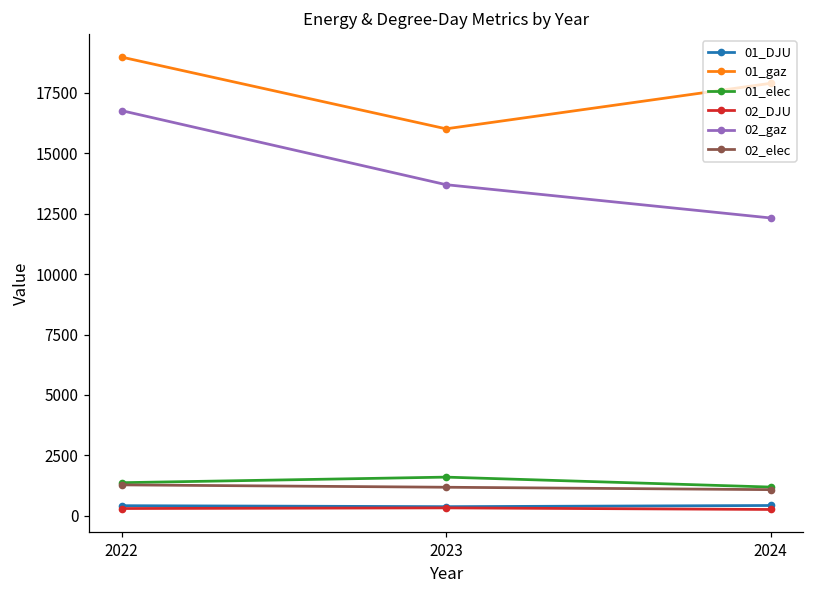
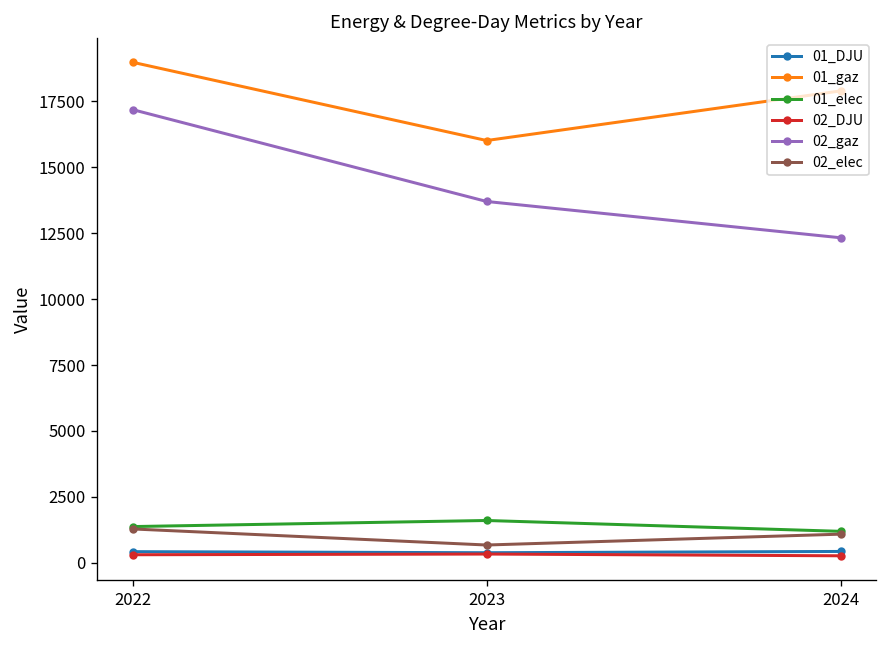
  {
    "01_DJU": {
      "2022": 400,
      "2024": 400
    },
    "01_gaz": {
      "2022": 19000,
      "2023": 16000
    },
    "01_elec": {
      "2023": 1600
    },
    "02_DJU": {
      "2022": 300,
      "2024": 300
    },
    "02_gaz": {
-     "2022": 16800,
+     "2022": 17200,
      "2023": 13700,
      "2024": 12300
    },
    "02_elec": {
-     "2023": 1200
+     "2023": 700
    }
  }
